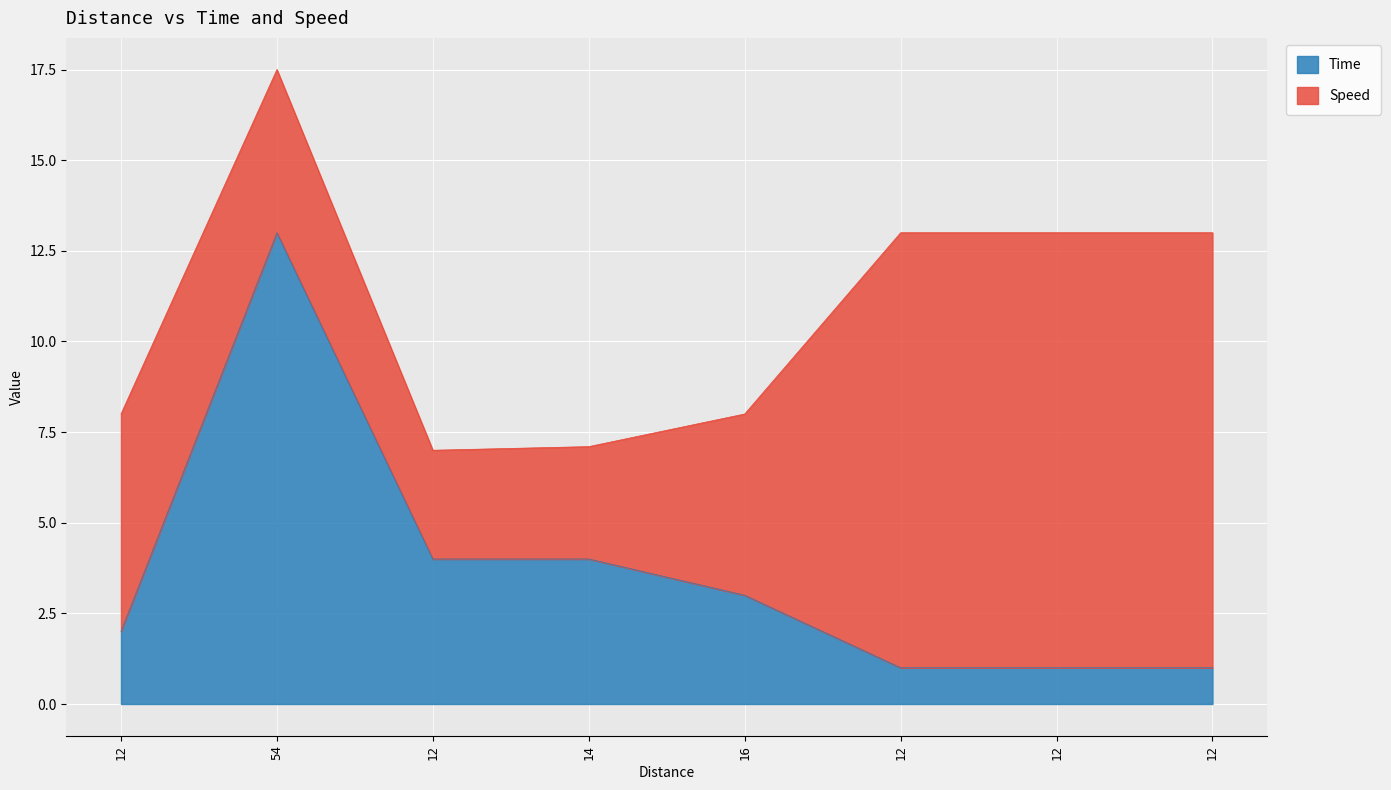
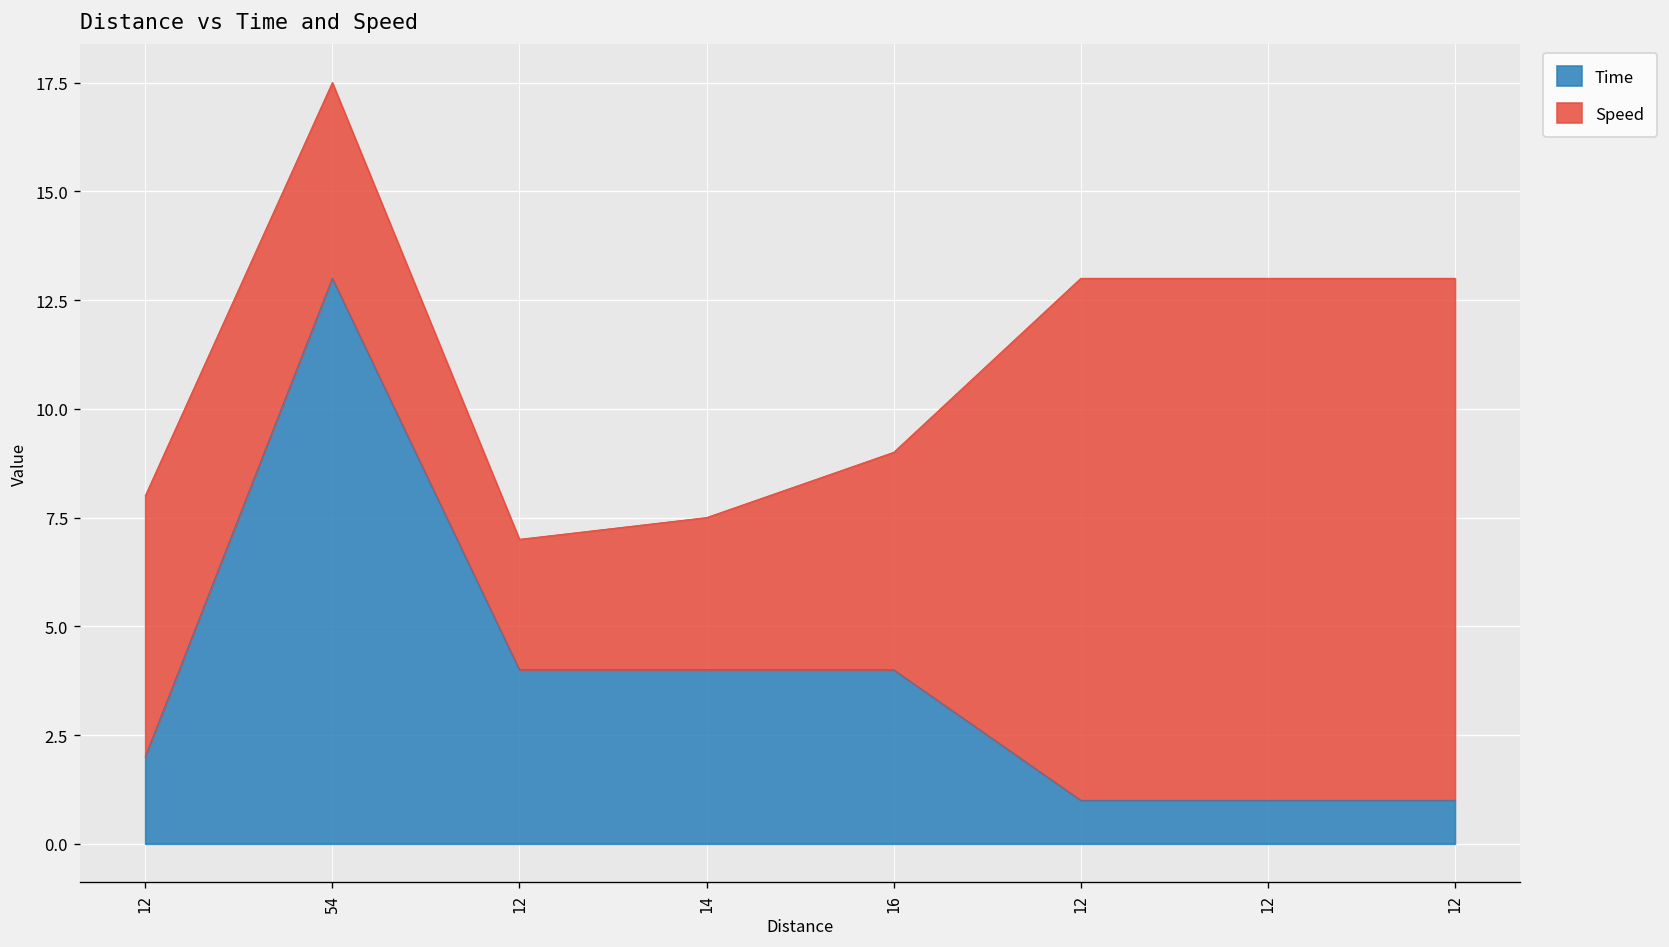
  {
    "Time": {
      "54": 13,
      "14": 4,
-     "16": 3
+     "16": 4
    },
    "Speed": {
      "54": 4.5,
-     "14": 3.1,
+     "14": 3.5,
      "16": 5.0
    }
  }
